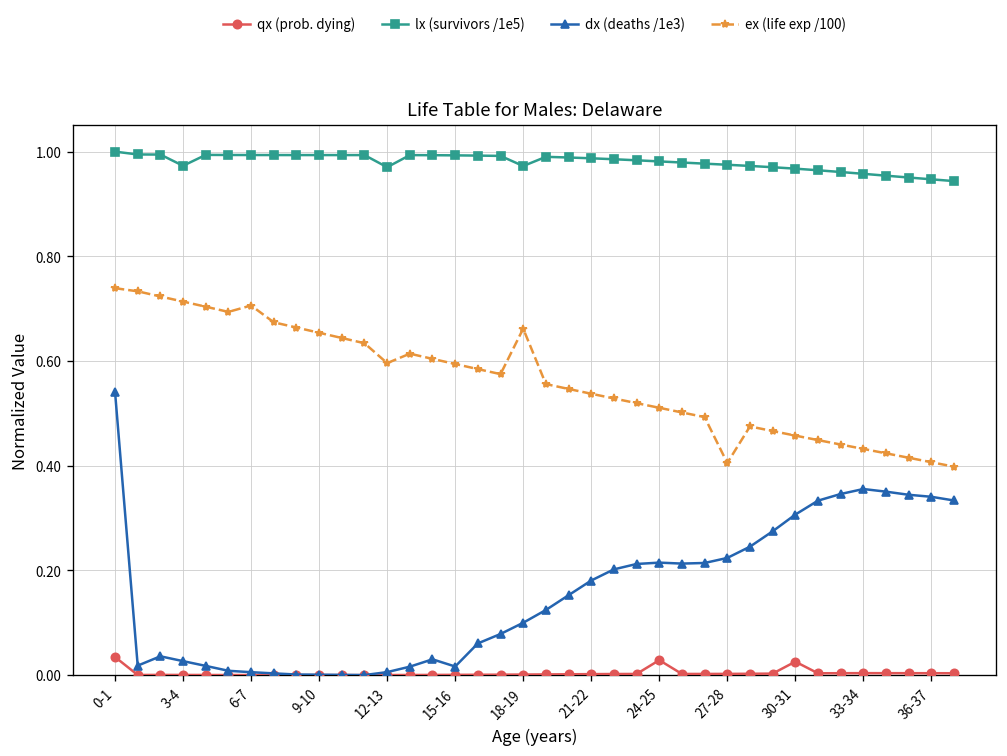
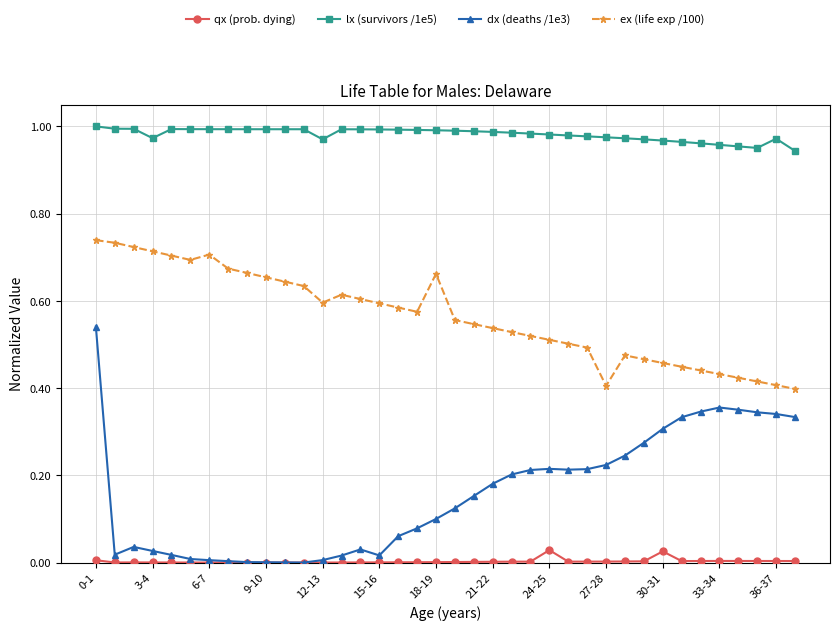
  {
    "qx (prob. dying)": {
-     "0-1": 0.03,
+     "0-1": 0.01,
      "3-4": 0.00,
      "15-16": 0.00,
      "18-19": 0.00,
      "21-22": 0.00,
      "24-25": 0.03,
      "27-28": 0.00,
      "30-31": 0.03,
      "33-34": 0.00,
      "36-37": 0.00
    },
    "lx (survivors /1e5)": {
      "0-1": 1.00,
      "3-4": 0.97,
      "6-7": 0.99,
      "9-10": 0.99,
      "12-13": 0.97,
      "15-16": 0.99,
-     "18-19": 0.97,
+     "18-19": 0.99,
      "21-22": 0.99,
      "24-25": 0.98,
      "27-28": 0.97,
      "30-31": 0.97,
      "33-34": 0.96,
-     "36-37": 0.95
+     "36-37": 0.97
    },
    "dx (deaths /1e3)": {
      "0-1": 0.54,
      "3-4": 0.03,
      "15-16": 0.02,
      "18-19": 0.10,
      "21-22": 0.18,
      "24-25": 0.21,
      "27-28": 0.22,
      "30-31": 0.31,
      "33-34": 0.36,
      "36-37": 0.34
    },
    "ex (life exp /100)": {
      "0-1": 0.74,
      "3-4": 0.71,
      "6-7": 0.71,
      "9-10": 0.65,
      "12-13": 0.60,
      "15-16": 0.59,
      "18-19": 0.66,
      "21-22": 0.54,
      "24-25": 0.51,
      "27-28": 0.41,
      "30-31": 0.46,
      "33-34": 0.43,
      "36-37": 0.41
    }
  }
